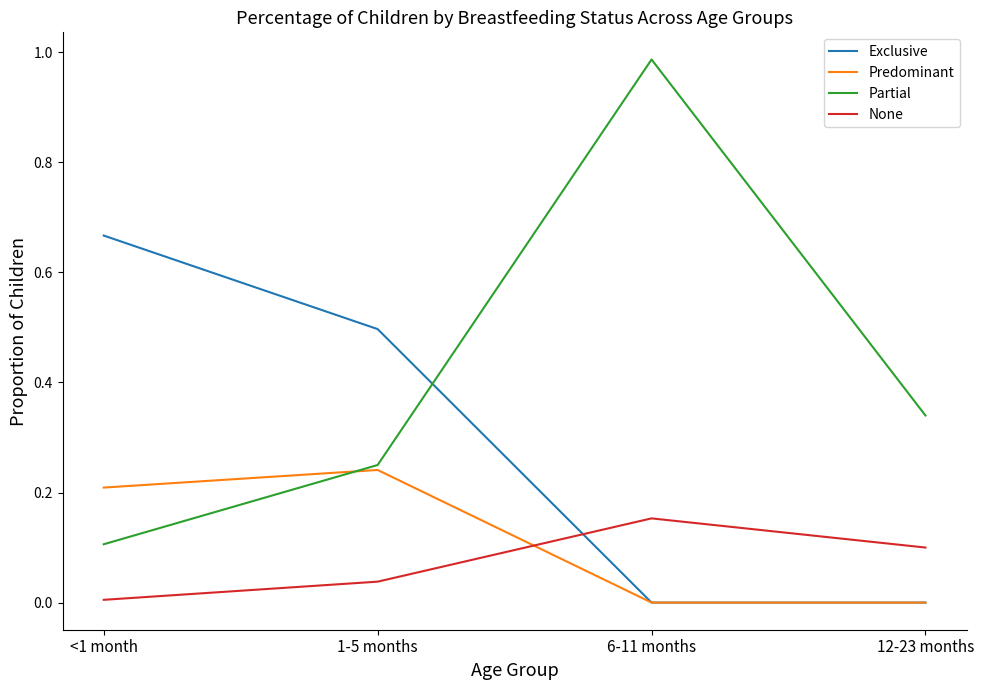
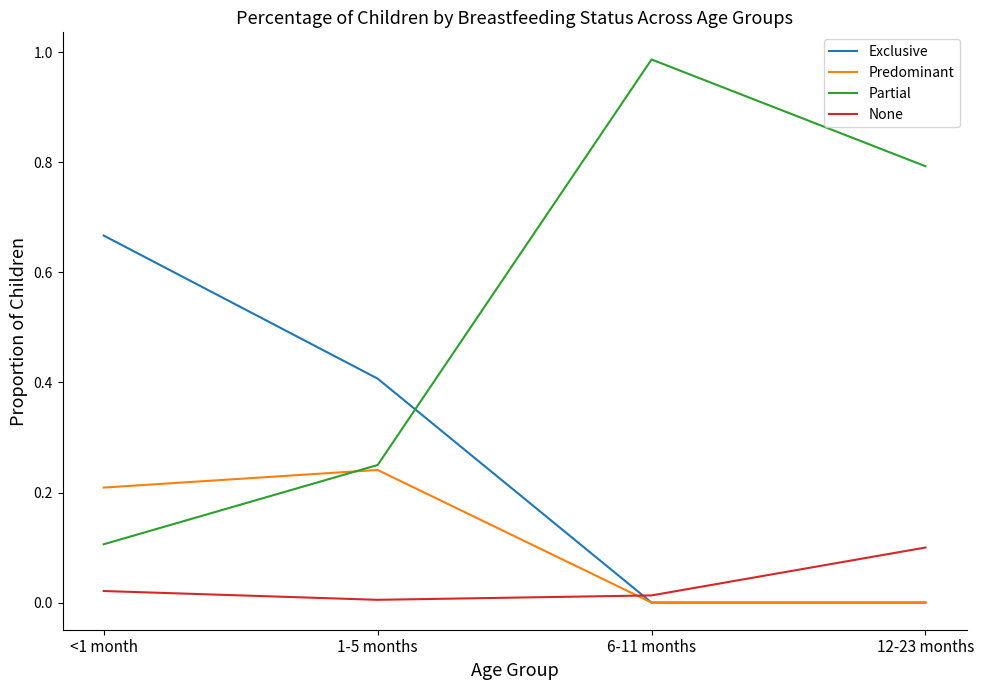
  {
    "Exclusive": {
      "<1 month": 0.67,
-     "1-5 months": 0.50
+     "1-5 months": 0.41
    },
    "Predominant": {
      "<1 month": 0.21,
      "1-5 months": 0.24
    },
    "Partial": {
      "<1 month": 0.11,
      "1-5 months": 0.25,
      "6-11 months": 0.99,
-     "12-23 months": 0.34
+     "12-23 months": 0.79
    },
    "None": {
-     "<1 month": 0.01,
-     "1-5 months": 0.04,
-     "6-11 months": 0.15,
+     "<1 month": 0.02,
+     "1-5 months": 0.01,
+     "6-11 months": 0.01,
      "12-23 months": 0.10
    }
  }
